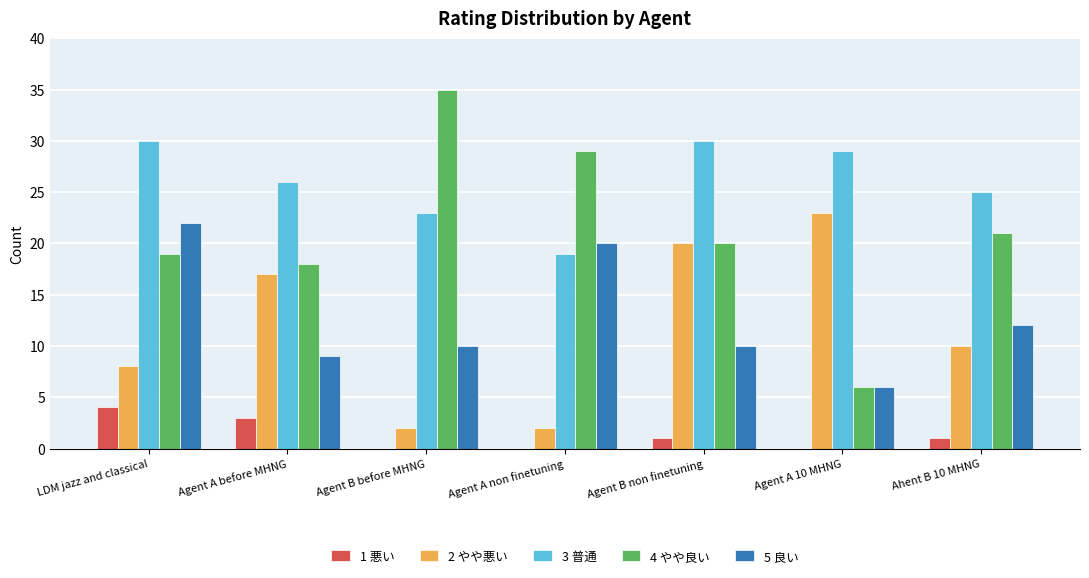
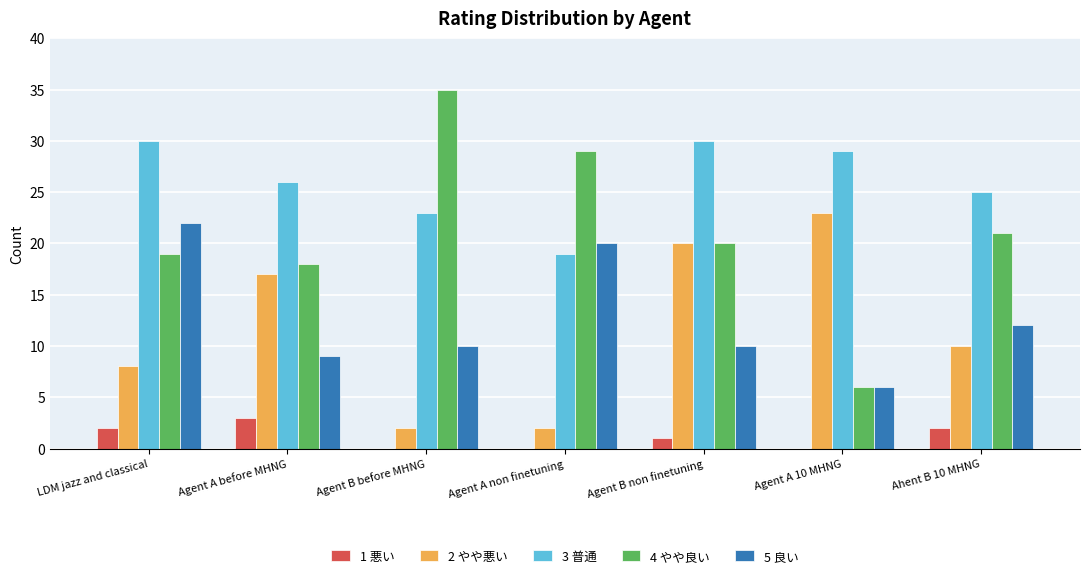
  {
    "1 悪い": {
-     "LDM jazz and classical": 4,
+     "LDM jazz and classical": 2,
      "Agent A before MHNG": 3,
      "Agent B before MHNG": 0,
      "Agent A non finetuning": 0,
      "Agent B non finetuning": 1,
      "Agent A 10 MHNG": 0,
-     "Ahent B 10 MHNG": 1
+     "Ahent B 10 MHNG": 2
    },
    "2 やや悪い": {
      "LDM jazz and classical": 8,
      "Agent A before MHNG": 17,
      "Agent B before MHNG": 2,
      "Agent A non finetuning": 2,
      "Agent B non finetuning": 20,
      "Agent A 10 MHNG": 23,
      "Ahent B 10 MHNG": 10
    },
    "3 普通": {
      "LDM jazz and classical": 30,
      "Agent A before MHNG": 26,
      "Agent B before MHNG": 23,
      "Agent A non finetuning": 19,
      "Agent B non finetuning": 30,
      "Agent A 10 MHNG": 29,
      "Ahent B 10 MHNG": 25
    },
    "4 やや良い": {
      "LDM jazz and classical": 19,
      "Agent A before MHNG": 18,
      "Agent B before MHNG": 35,
      "Agent A non finetuning": 29,
      "Agent B non finetuning": 20,
      "Agent A 10 MHNG": 6,
      "Ahent B 10 MHNG": 21
    },
    "5 良い": {
      "LDM jazz and classical": 22,
      "Agent A before MHNG": 9,
      "Agent B before MHNG": 10,
      "Agent A non finetuning": 20,
      "Agent B non finetuning": 10,
      "Agent A 10 MHNG": 6,
      "Ahent B 10 MHNG": 12
    }
  }
